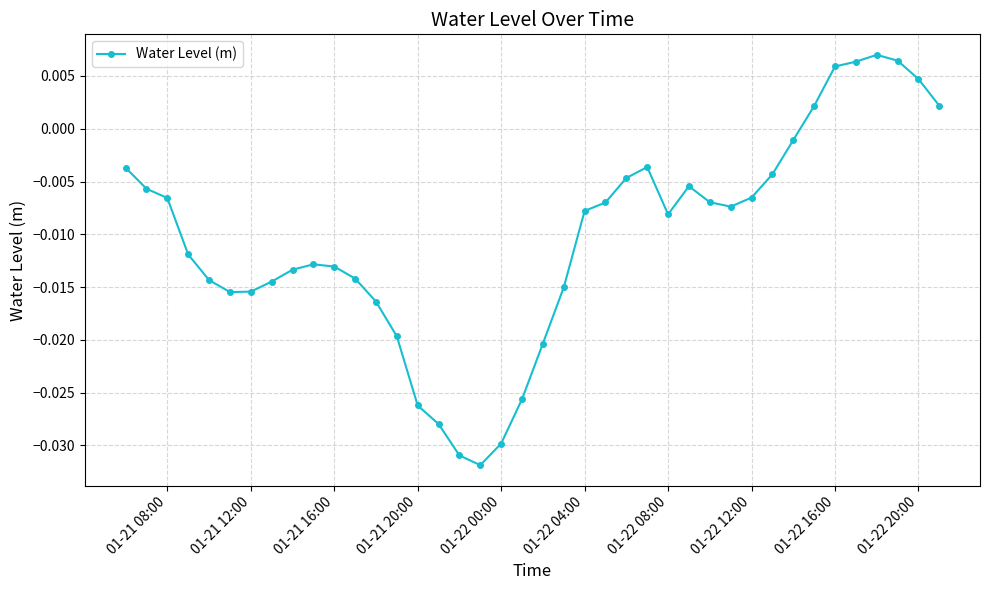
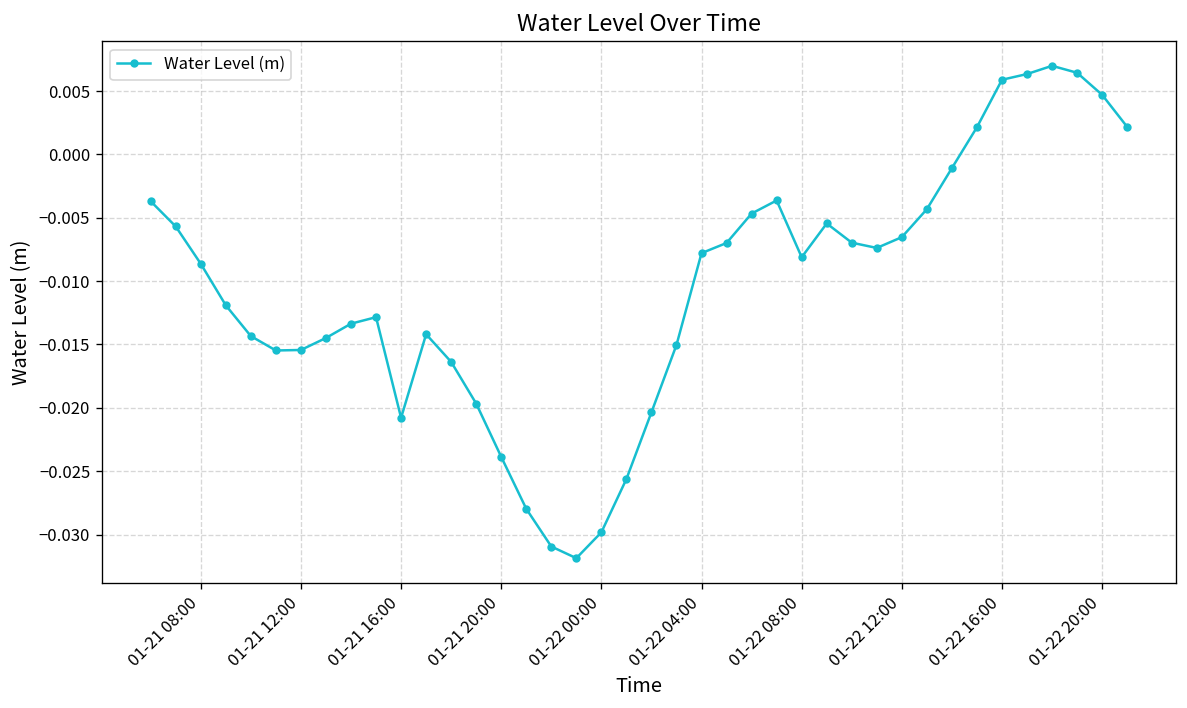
  {
-   "01-21 08:00": -0.0066,
+   "01-21 08:00": -0.0086,
    "01-21 12:00": -0.0154,
-   "01-21 16:00": -0.0131,
-   "01-21 20:00": -0.0262,
+   "01-21 16:00": -0.0208,
+   "01-21 20:00": -0.0239,
    "01-22 00:00": -0.0298,
    "01-22 04:00": -0.0078,
    "01-22 08:00": -0.0081,
    "01-22 12:00": -0.0065,
    "01-22 16:00": 0.0059,
    "01-22 20:00": 0.0047
  }
